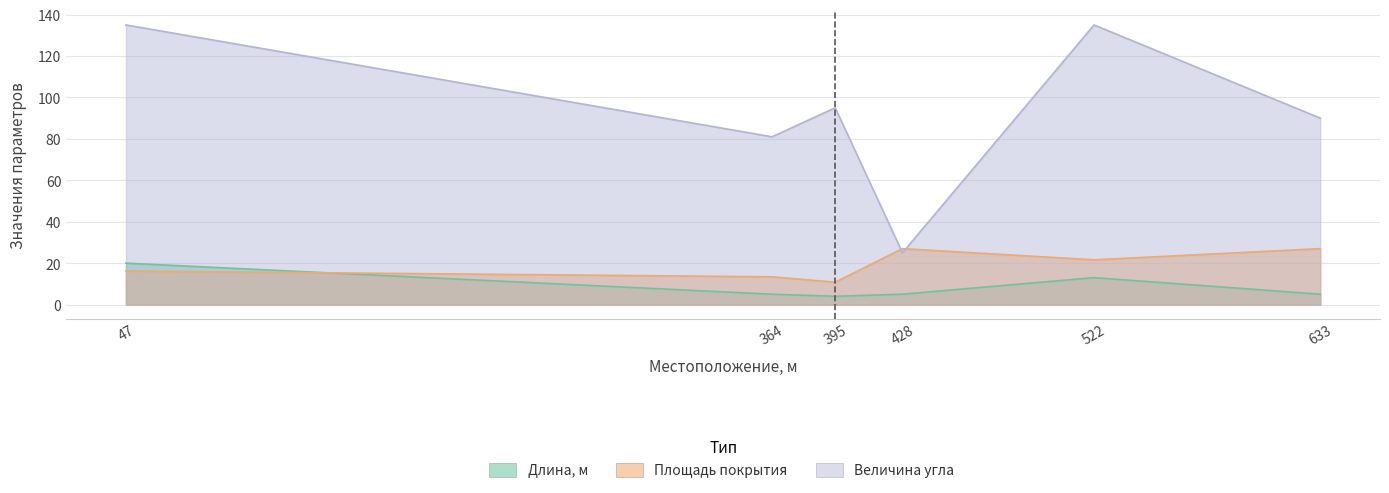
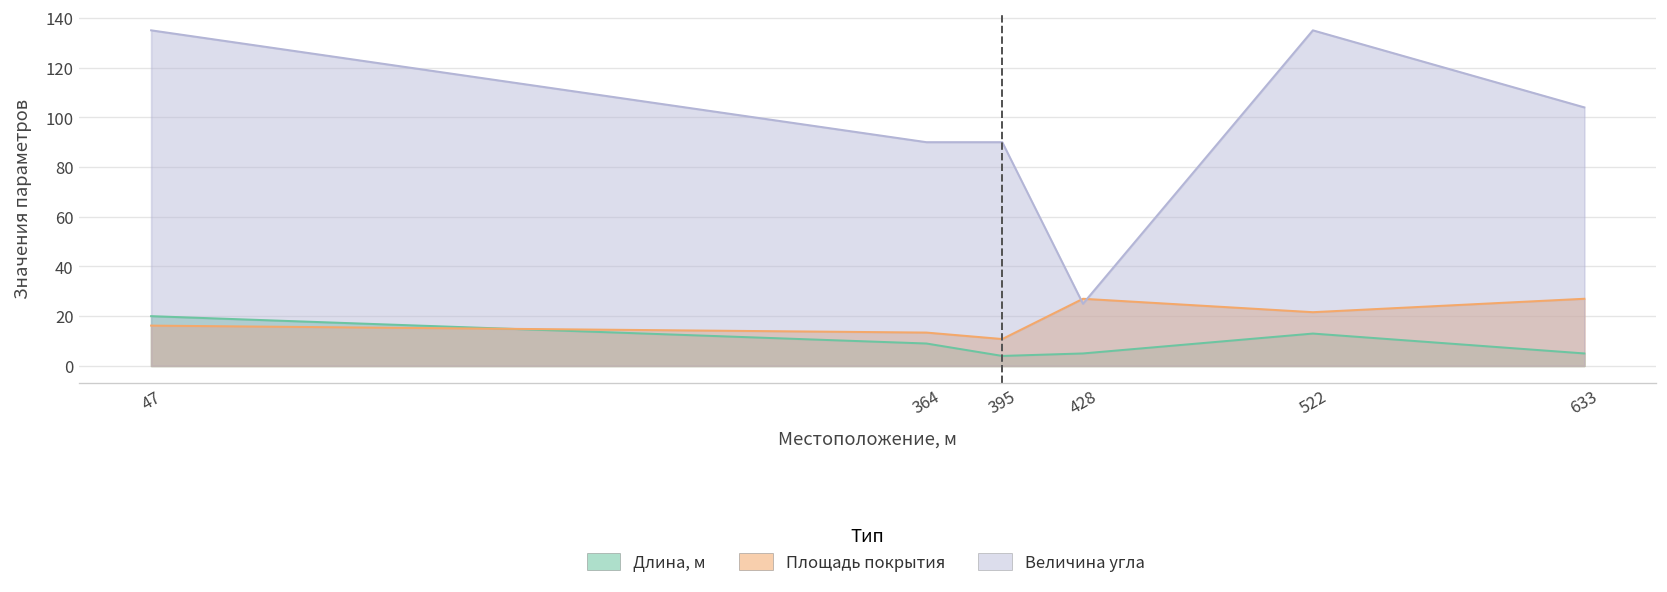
  {
    "Длина, м": {
      "47": 20,
-     "364": 5,
+     "364": 9,
      "395": 4,
      "428": 5,
      "522": 13,
      "633": 5
    },
    "Площадь покрытия": {
      "47": 16,
      "364": 13,
      "395": 11,
      "428": 27,
      "522": 22,
      "633": 27
    },
    "Величина угла": {
      "47": 135,
-     "364": 81,
-     "395": 95,
+     "364": 90,
+     "395": 90,
      "428": 25,
      "522": 135,
-     "633": 90
+     "633": 104
    }
  }
